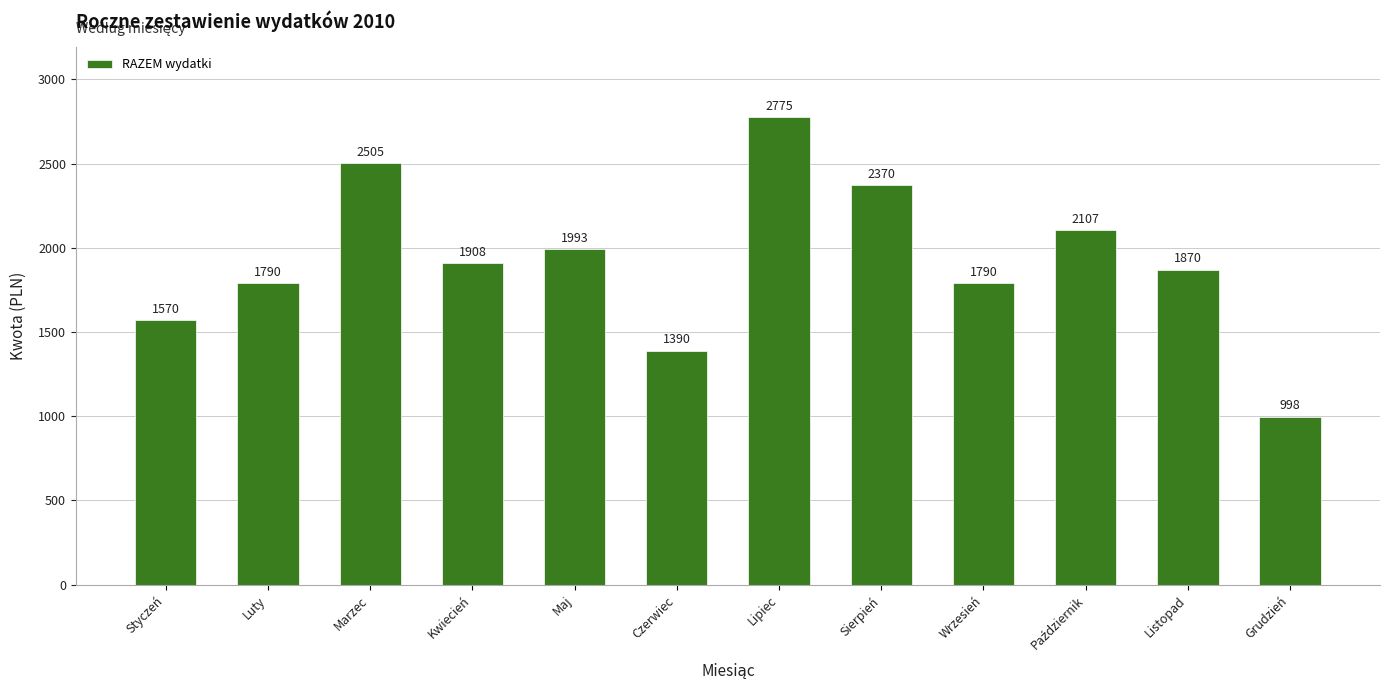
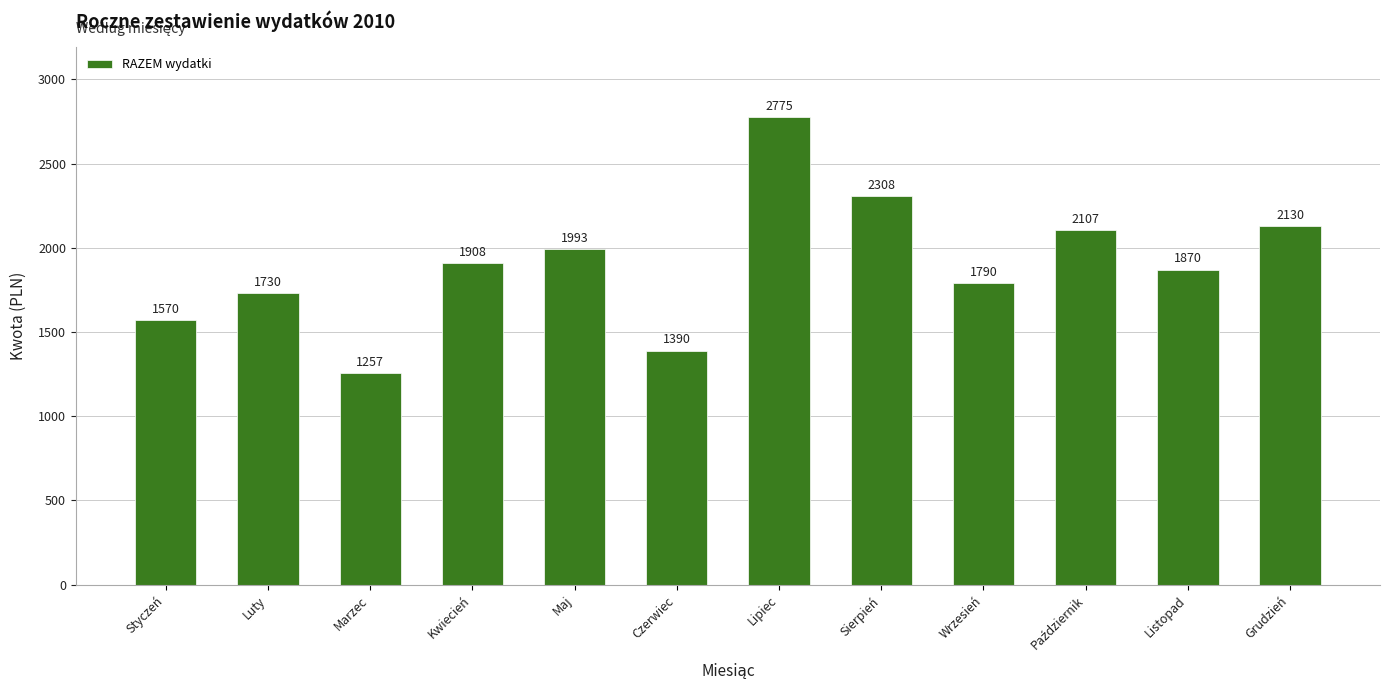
  {
    "Styczeń": 1570,
-   "Luty": 1790,
-   "Marzec": 2505,
+   "Luty": 1730,
+   "Marzec": 1257,
    "Kwiecień": 1908,
    "Maj": 1993,
    "Czerwiec": 1390,
    "Lipiec": 2775,
-   "Sierpień": 2370,
+   "Sierpień": 2308,
    "Wrzesień": 1790,
    "Październik": 2107,
    "Listopad": 1870,
-   "Grudzień": 998
+   "Grudzień": 2130
  }
